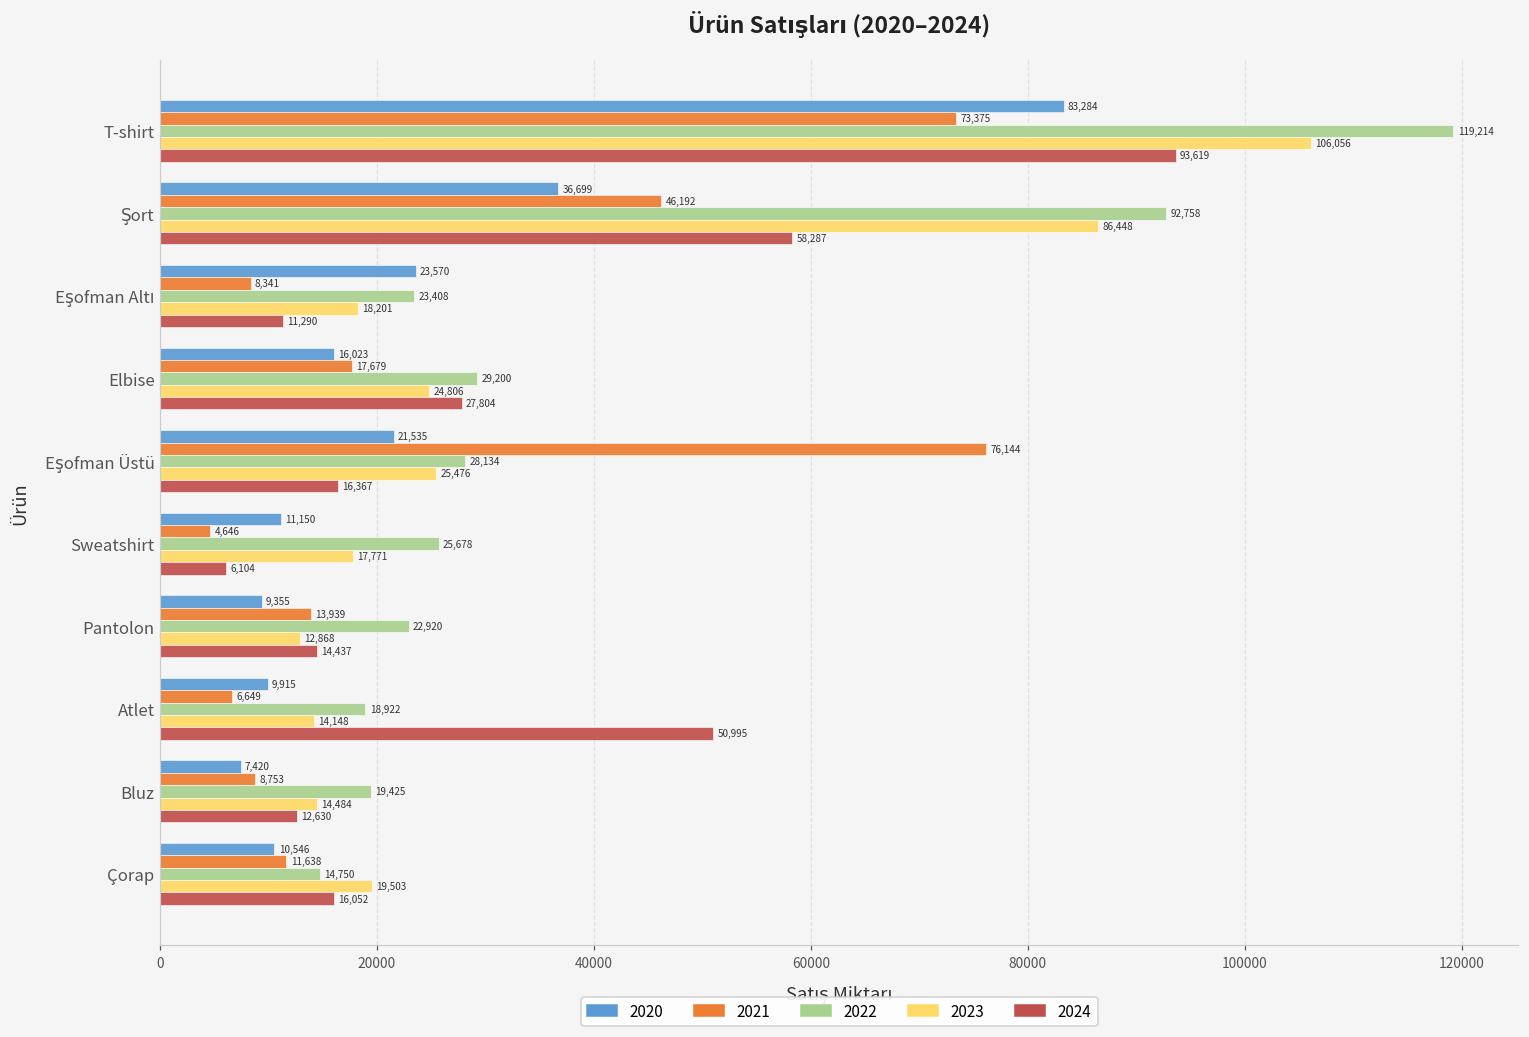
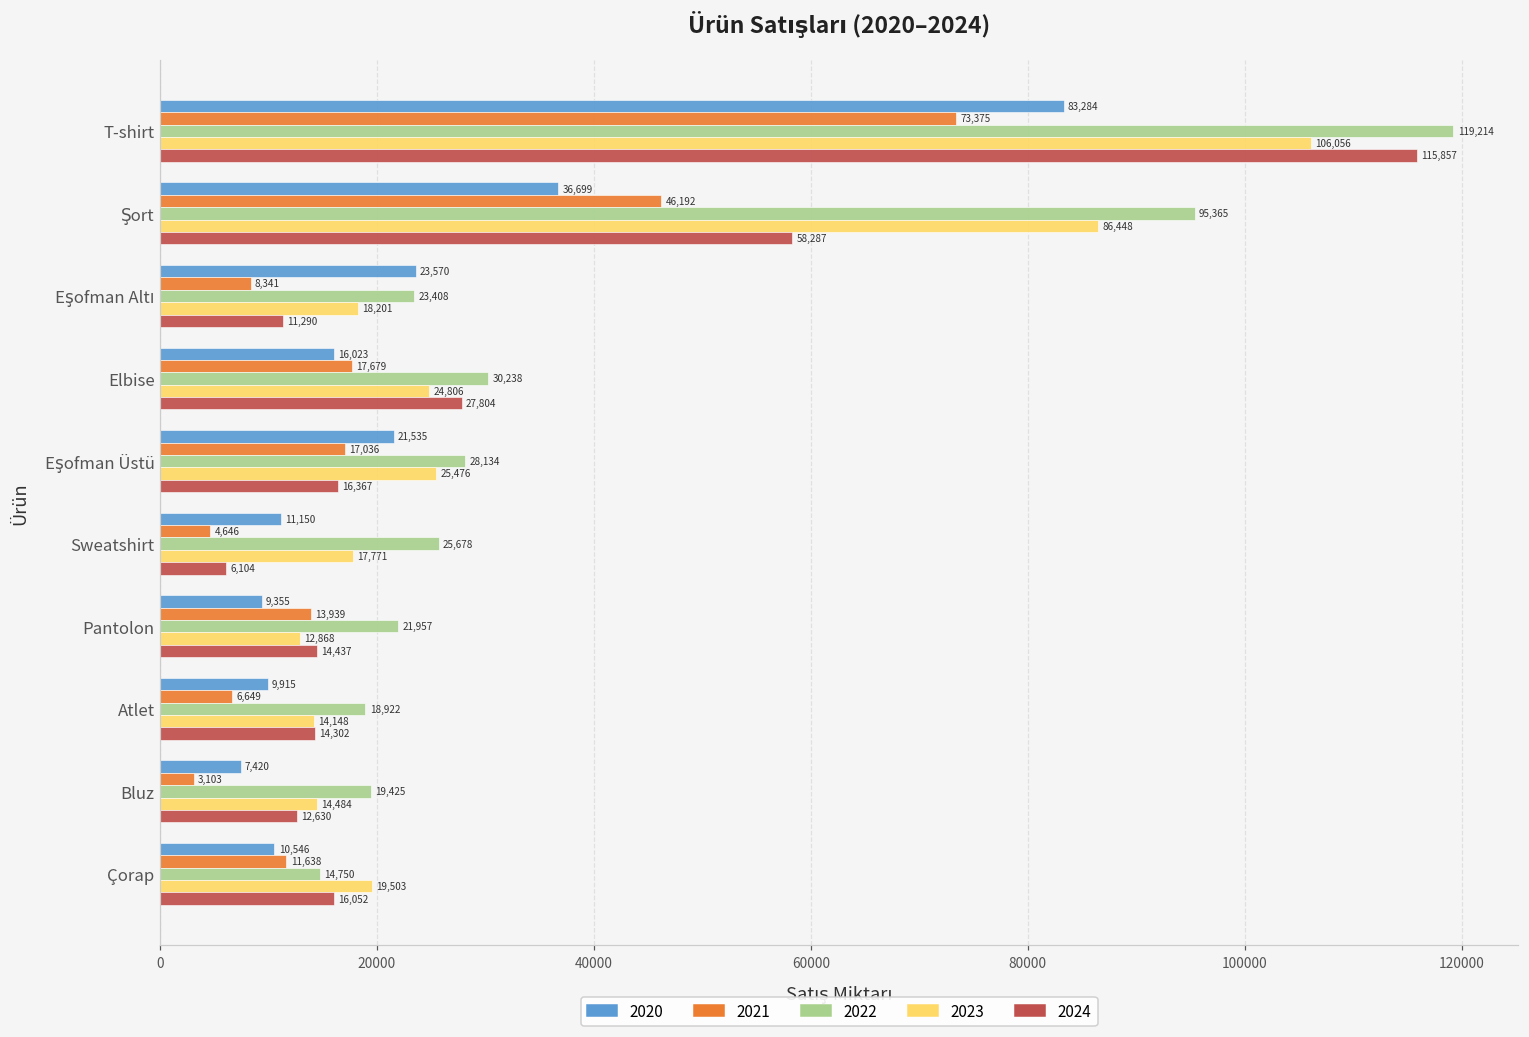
  {
    "2020": {
      "T-shirt": "83,284",
      "Şort": "36,699",
      "Eşofman Altı": "23,570",
      "Elbise": "16,023",
      "Eşofman Üstü": "21,535",
      "Sweatshirt": "11,150",
      "Pantolon": "9,355",
      "Atlet": "9,915",
      "Bluz": "7,420",
      "Çorap": "10,546"
    },
    "2021": {
      "T-shirt": "73,375",
      "Şort": "46,192",
      "Eşofman Altı": "8,341",
      "Elbise": "17,679",
-     "Eşofman Üstü": "76,144",
+     "Eşofman Üstü": "17,036",
      "Sweatshirt": "4,646",
      "Pantolon": "13,939",
      "Atlet": "6,649",
-     "Bluz": "8,753",
+     "Bluz": "3,103",
      "Çorap": "11,638"
    },
    "2022": {
      "T-shirt": "119,214",
-     "Şort": "92,758",
+     "Şort": "95,365",
      "Eşofman Altı": "23,408",
-     "Elbise": "29,200",
+     "Elbise": "30,238",
      "Eşofman Üstü": "28,134",
      "Sweatshirt": "25,678",
-     "Pantolon": "22,920",
+     "Pantolon": "21,957",
      "Atlet": "18,922",
      "Bluz": "19,425",
      "Çorap": "14,750"
    },
    "2023": {
      "T-shirt": "106,056",
      "Şort": "86,448",
      "Eşofman Altı": "18,201",
      "Elbise": "24,806",
      "Eşofman Üstü": "25,476",
      "Sweatshirt": "17,771",
      "Pantolon": "12,868",
      "Atlet": "14,148",
      "Bluz": "14,484",
      "Çorap": "19,503"
    },
    "2024": {
-     "T-shirt": "93,619",
+     "T-shirt": "115,857",
      "Şort": "58,287",
      "Eşofman Altı": "11,290",
      "Elbise": "27,804",
      "Eşofman Üstü": "16,367",
      "Sweatshirt": "6,104",
      "Pantolon": "14,437",
-     "Atlet": "50,995",
+     "Atlet": "14,302",
      "Bluz": "12,630",
      "Çorap": "16,052"
    }
  }
